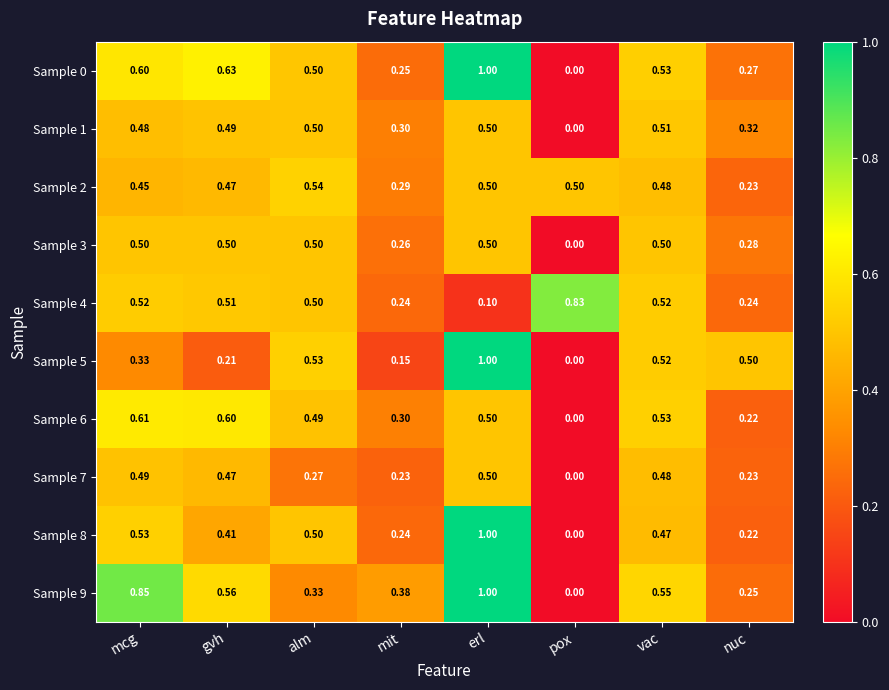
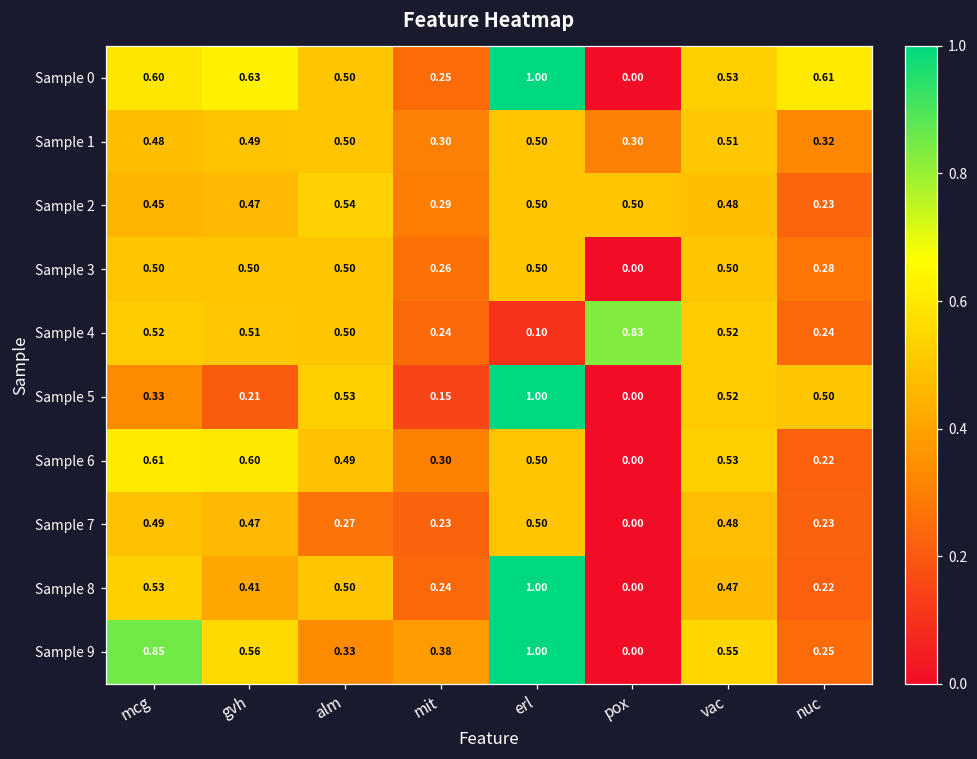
  {
    "Sample 0": {
      "mcg": 0.60,
      "gvh": 0.63,
      "alm": 0.50,
      "mit": 0.25,
      "erl": 1.00,
      "pox": 0.00,
      "vac": 0.53,
-     "nuc": 0.27
+     "nuc": 0.61
    },
    "Sample 1": {
      "mcg": 0.48,
      "gvh": 0.49,
      "alm": 0.50,
      "mit": 0.30,
      "erl": 0.50,
-     "pox": 0.00,
+     "pox": 0.30,
      "vac": 0.51,
      "nuc": 0.32
    },
    "Sample 2": {
      "mcg": 0.45,
      "gvh": 0.47,
      "alm": 0.54,
      "mit": 0.29,
      "erl": 0.50,
      "pox": 0.50,
      "vac": 0.48,
      "nuc": 0.23
    },
    "Sample 3": {
      "mcg": 0.50,
      "gvh": 0.50,
      "alm": 0.50,
      "mit": 0.26,
      "erl": 0.50,
      "pox": 0.00,
      "vac": 0.50,
      "nuc": 0.28
    },
    "Sample 4": {
      "mcg": 0.52,
      "gvh": 0.51,
      "alm": 0.50,
      "mit": 0.24,
      "erl": 0.10,
      "pox": 0.83,
      "vac": 0.52,
      "nuc": 0.24
    },
    "Sample 5": {
      "mcg": 0.33,
      "gvh": 0.21,
      "alm": 0.53,
      "mit": 0.15,
      "erl": 1.00,
      "pox": 0.00,
      "vac": 0.52,
      "nuc": 0.50
    },
    "Sample 6": {
      "mcg": 0.61,
      "gvh": 0.60,
      "alm": 0.49,
      "mit": 0.30,
      "erl": 0.50,
      "pox": 0.00,
      "vac": 0.53,
      "nuc": 0.22
    },
    "Sample 7": {
      "mcg": 0.49,
      "gvh": 0.47,
      "alm": 0.27,
      "mit": 0.23,
      "erl": 0.50,
      "pox": 0.00,
      "vac": 0.48,
      "nuc": 0.23
    },
    "Sample 8": {
      "mcg": 0.53,
      "gvh": 0.41,
      "alm": 0.50,
      "mit": 0.24,
      "erl": 1.00,
      "pox": 0.00,
      "vac": 0.47,
      "nuc": 0.22
    },
    "Sample 9": {
      "mcg": 0.85,
      "gvh": 0.56,
      "alm": 0.33,
      "mit": 0.38,
      "erl": 1.00,
      "pox": 0.00,
      "vac": 0.55,
      "nuc": 0.25
    }
  }
